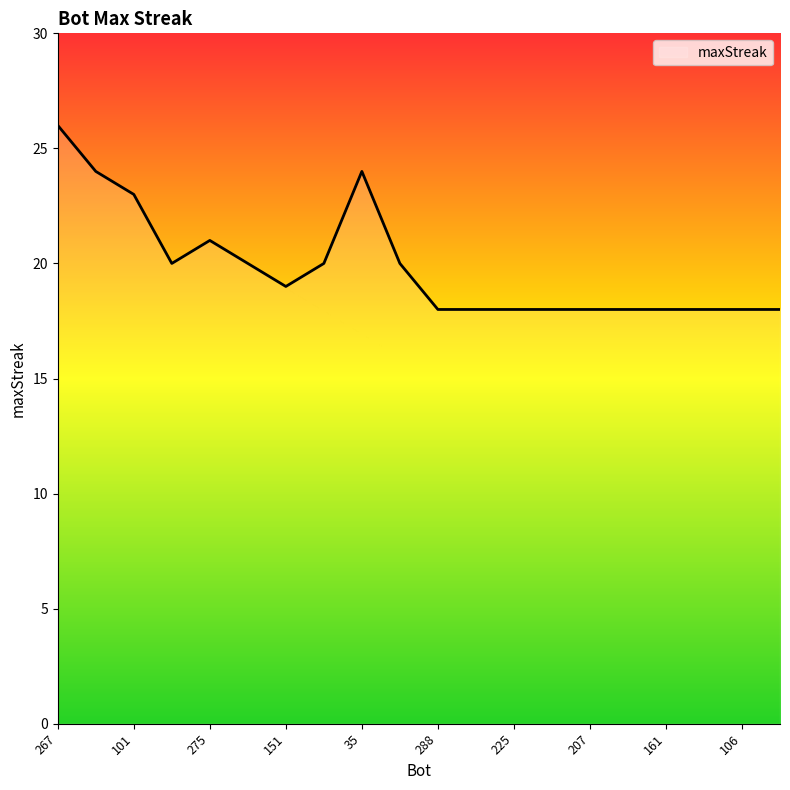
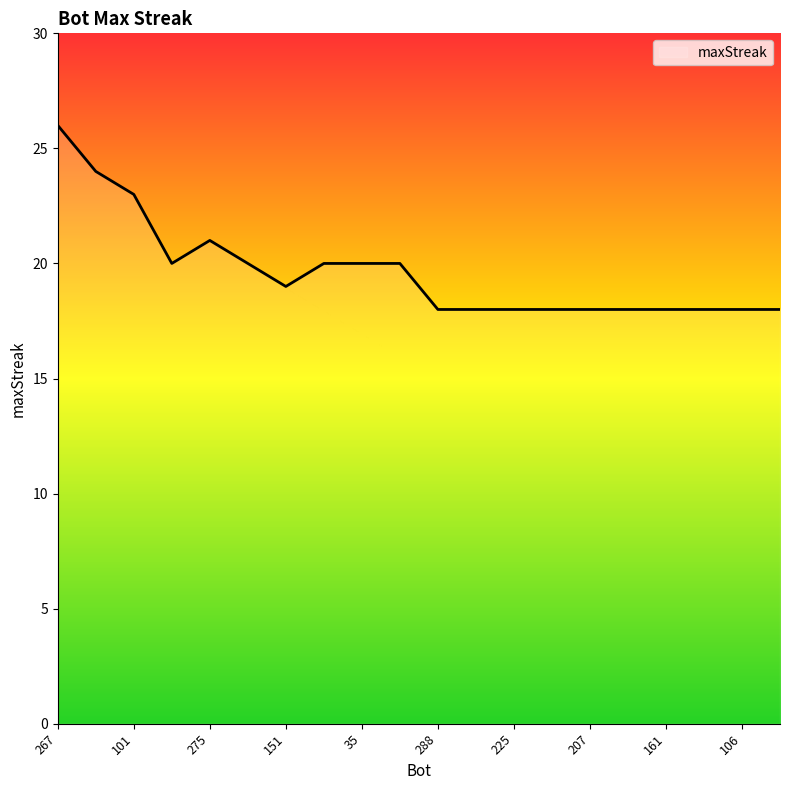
  {
    "267": 26,
    "101": 23,
    "275": 21,
    "151": 19,
-   "35": 24,
+   "35": 20,
    "288": 18,
    "225": 18,
    "207": 18,
    "161": 18,
    "106": 18
  }
